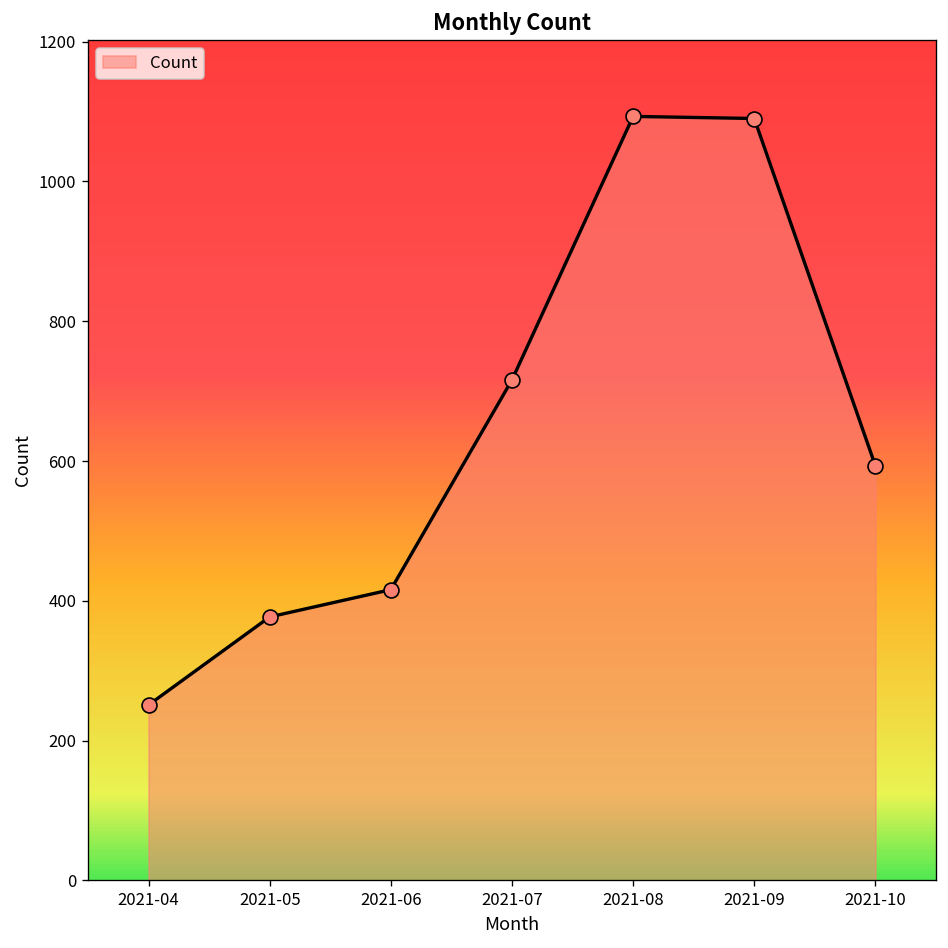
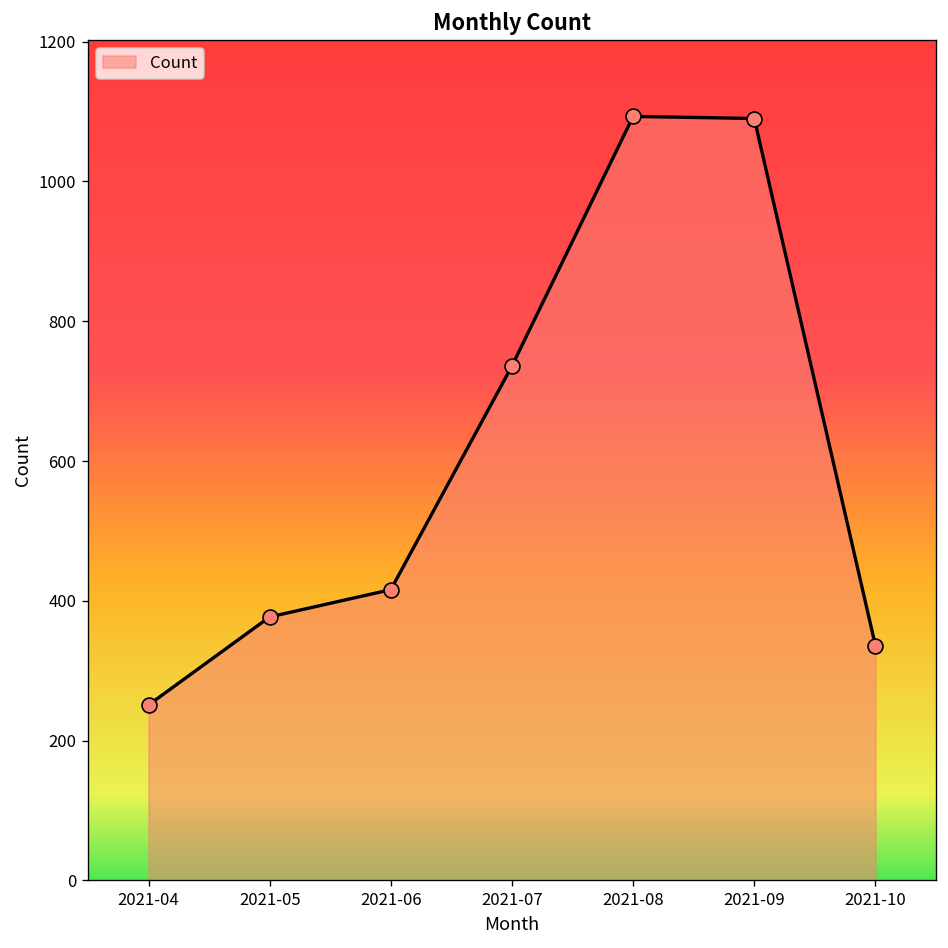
  {
    "2021-04": 250,
    "2021-05": 380,
    "2021-06": 420,
-   "2021-07": 720,
+   "2021-07": 740,
    "2021-08": 1090,
    "2021-09": 1090,
-   "2021-10": 590
+   "2021-10": 340
  }
